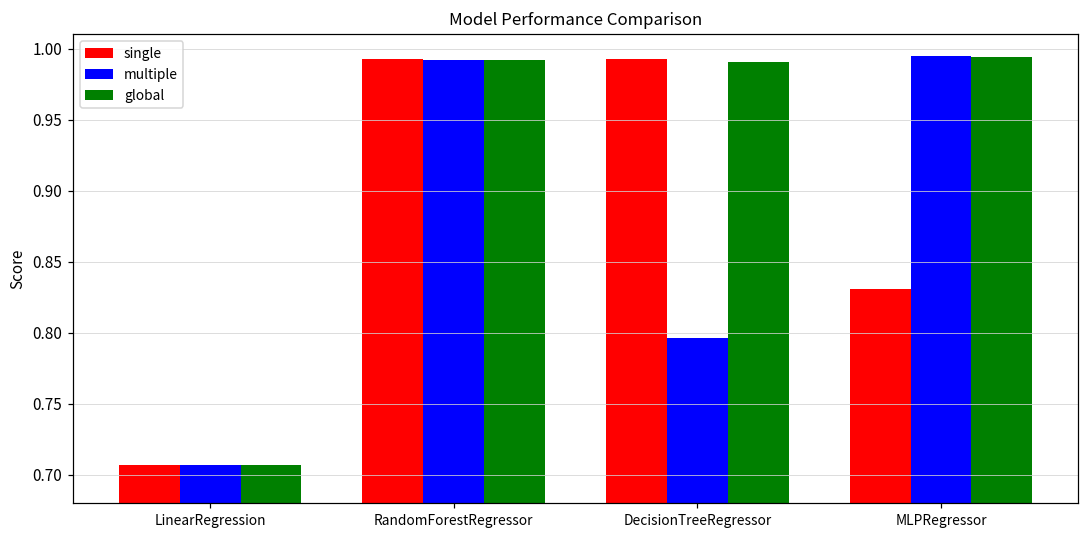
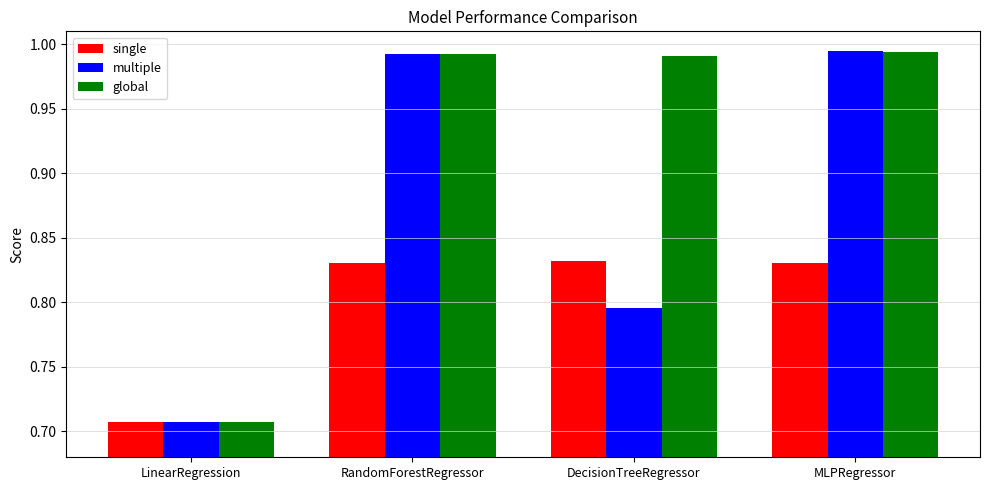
  {
    "single": {
      "LinearRegression": 0.707,
-     "RandomForestRegressor": 0.993,
-     "DecisionTreeRegressor": 0.993,
+     "RandomForestRegressor": 0.830,
+     "DecisionTreeRegressor": 0.832,
      "MLPRegressor": 0.831
    },
    "multiple": {
      "LinearRegression": 0.707,
      "RandomForestRegressor": 0.992,
      "DecisionTreeRegressor": 0.796,
      "MLPRegressor": 0.995
    },
    "global": {
      "LinearRegression": 0.707,
      "RandomForestRegressor": 0.992,
      "DecisionTreeRegressor": 0.991,
      "MLPRegressor": 0.994
    }
  }
